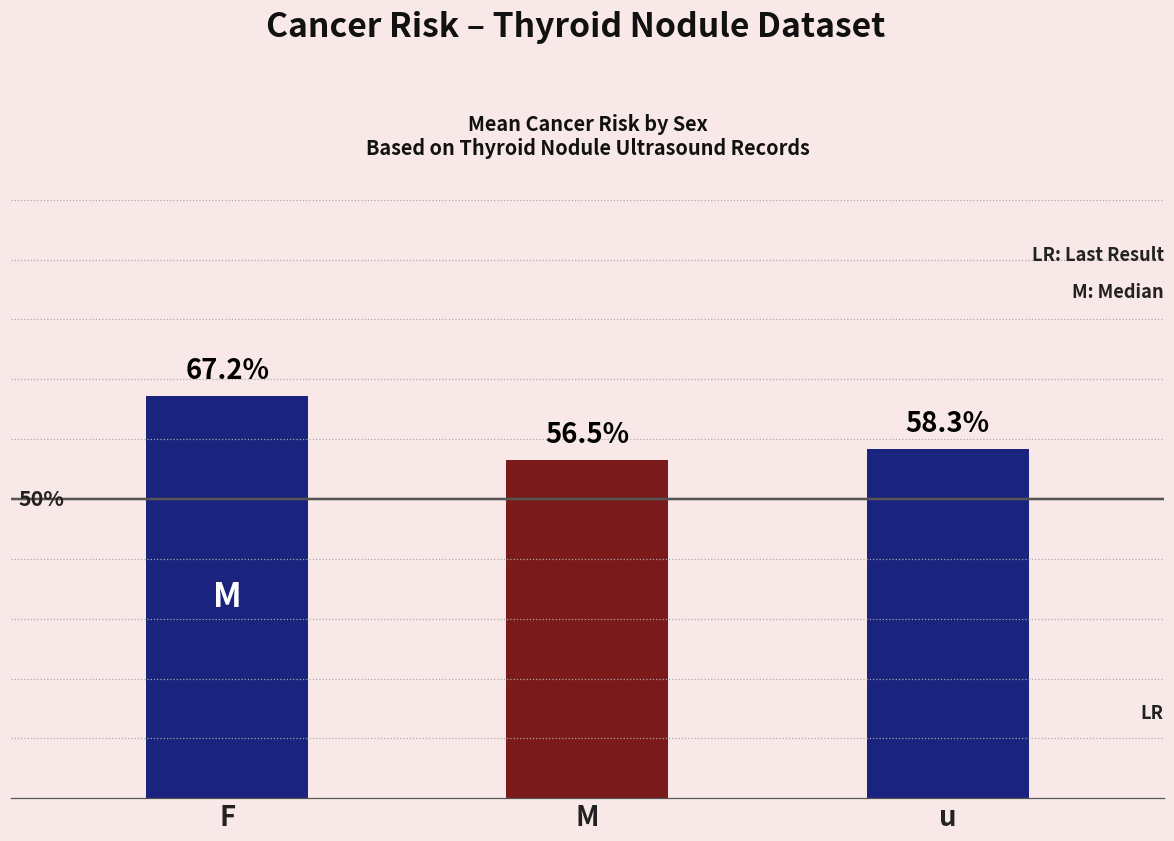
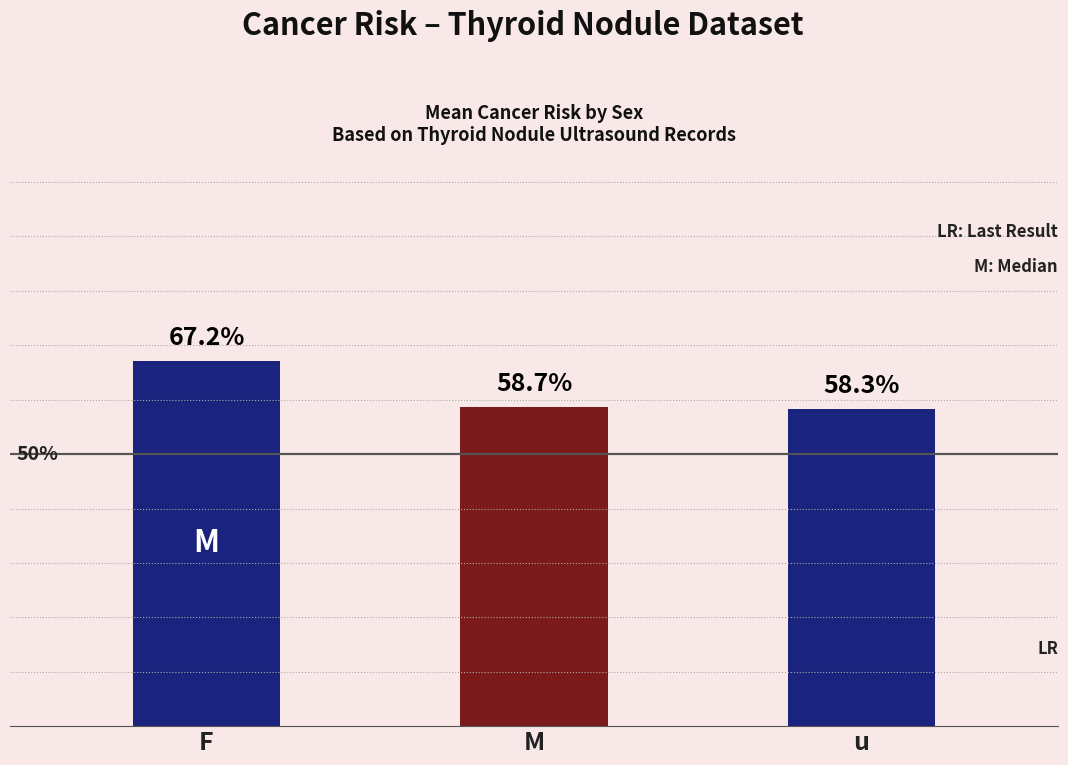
  {
    "F": "67.2%",
-   "M": "56.5%",
+   "M": "58.7%",
    "u": "58.3%"
  }
